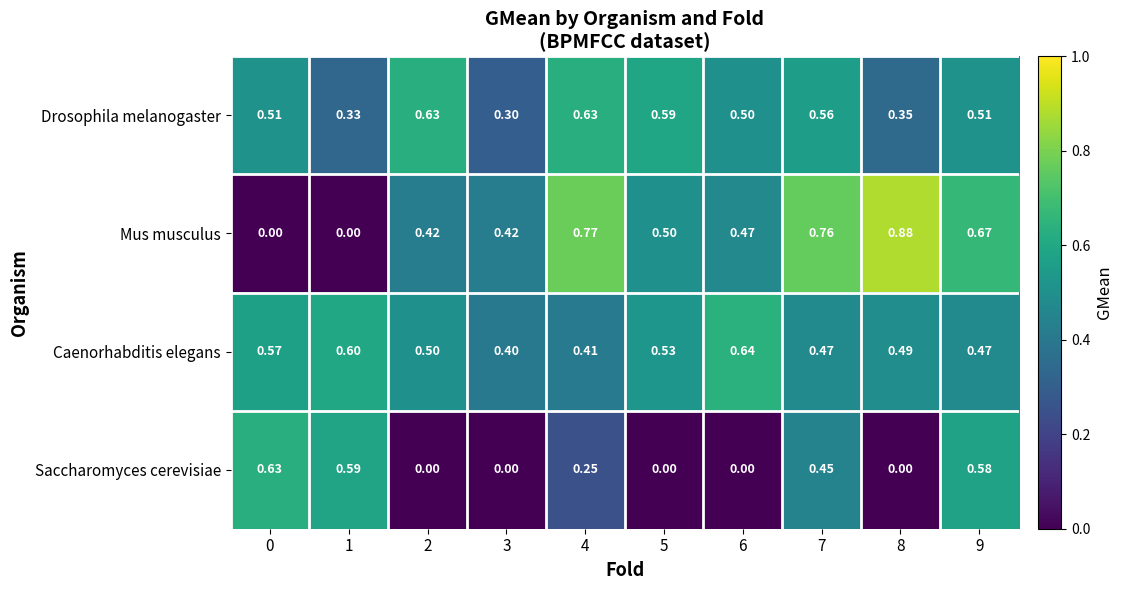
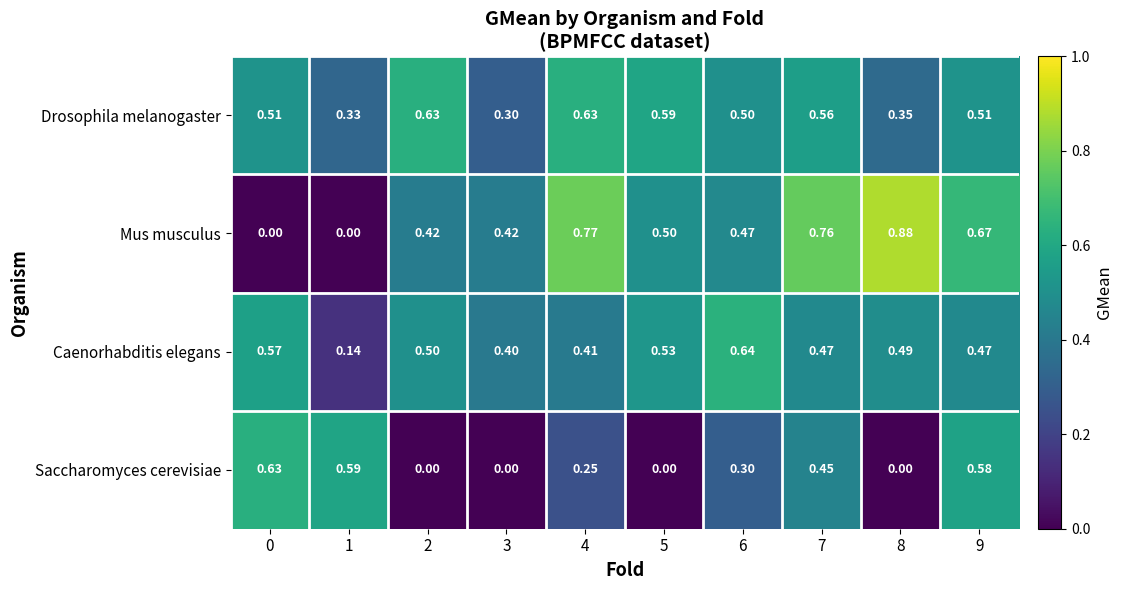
  {
    "Drosophila melanogaster": {
      "0": 0.51,
      "1": 0.33,
      "2": 0.63,
      "3": 0.30,
      "4": 0.63,
      "5": 0.59,
      "6": 0.50,
      "7": 0.56,
      "8": 0.35,
      "9": 0.51
    },
    "Mus musculus": {
      "0": 0.00,
      "1": 0.00,
      "2": 0.42,
      "3": 0.42,
      "4": 0.77,
      "5": 0.50,
      "6": 0.47,
      "7": 0.76,
      "8": 0.88,
      "9": 0.67
    },
    "Caenorhabditis elegans": {
      "0": 0.57,
-     "1": 0.60,
+     "1": 0.14,
      "2": 0.50,
      "3": 0.40,
      "4": 0.41,
      "5": 0.53,
      "6": 0.64,
      "7": 0.47,
      "8": 0.49,
      "9": 0.47
    },
    "Saccharomyces cerevisiae": {
      "0": 0.63,
      "1": 0.59,
      "2": 0.00,
      "3": 0.00,
      "4": 0.25,
      "5": 0.00,
-     "6": 0.00,
+     "6": 0.30,
      "7": 0.45,
      "8": 0.00,
      "9": 0.58
    }
  }
